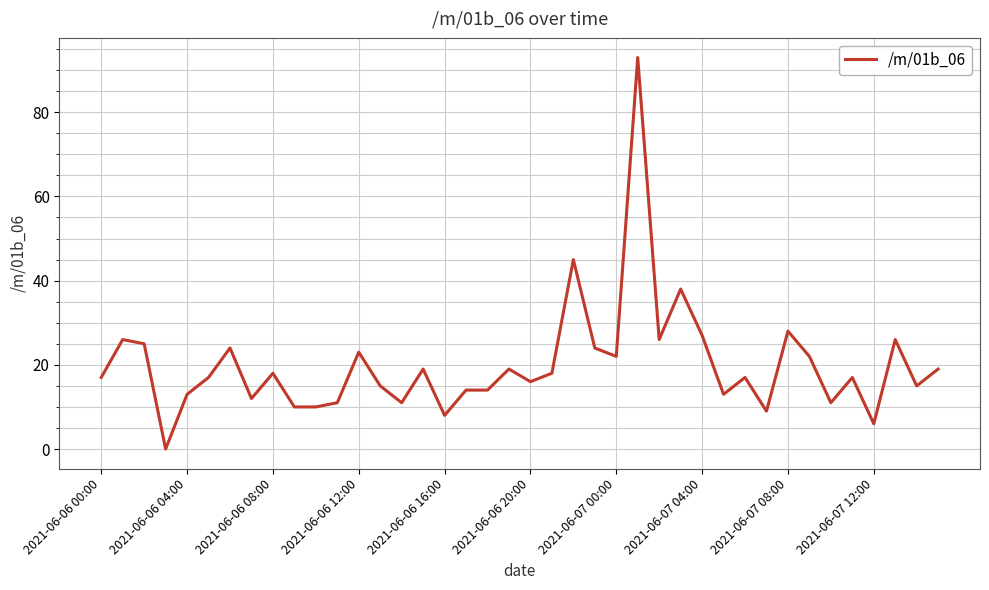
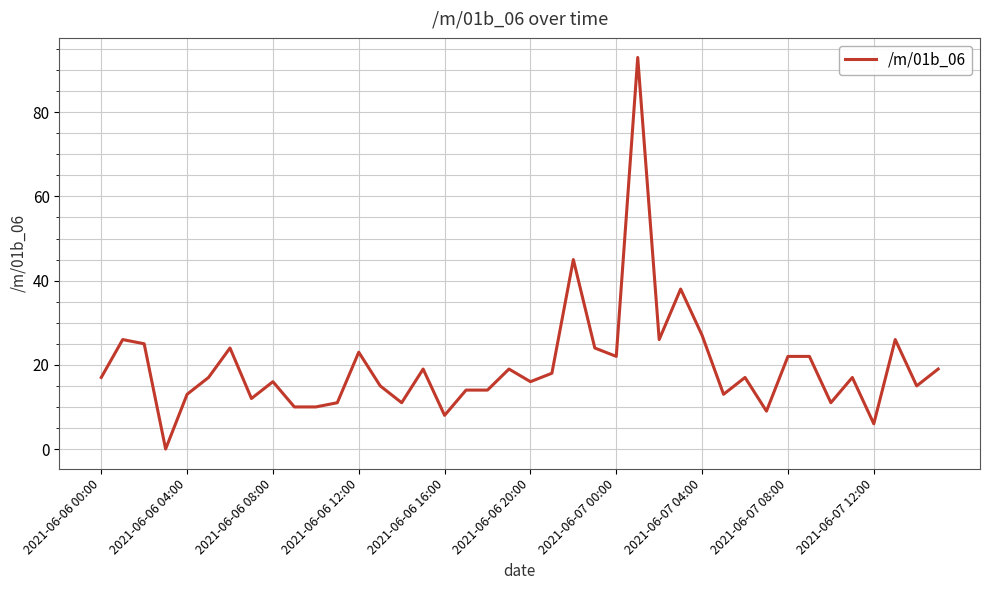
  {
    "2021-06-06 00:00": 17,
    "2021-06-06 04:00": 13,
-   "2021-06-06 08:00": 18,
+   "2021-06-06 08:00": 16,
    "2021-06-06 12:00": 23,
    "2021-06-06 16:00": 8,
    "2021-06-06 20:00": 16,
    "2021-06-07 00:00": 22,
    "2021-06-07 04:00": 27,
-   "2021-06-07 08:00": 28,
+   "2021-06-07 08:00": 22,
    "2021-06-07 12:00": 6
  }
